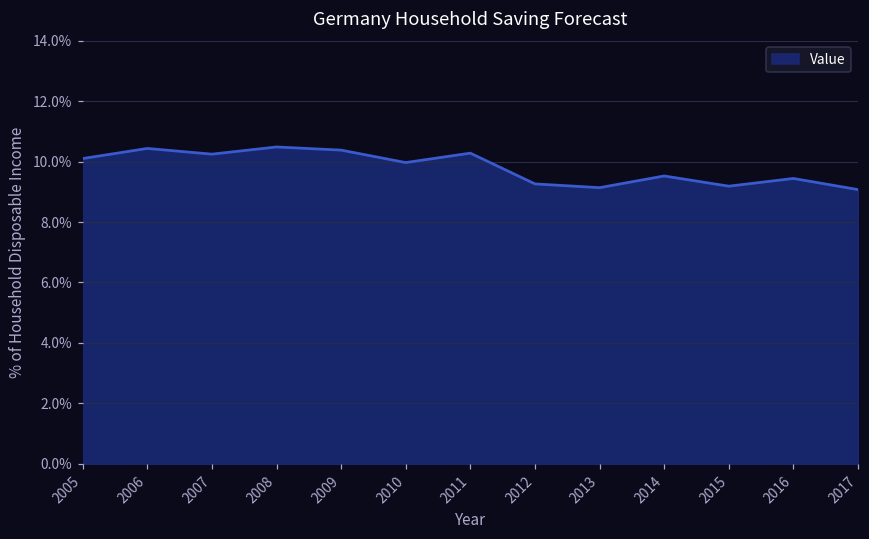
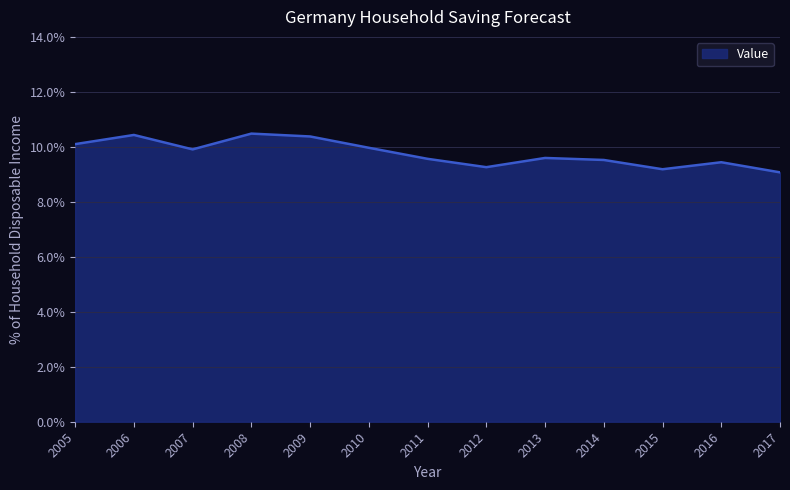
  {
    "2005": "10.1%",
    "2006": "10.4%",
-   "2007": "10.2%",
+   "2007": "9.9%",
    "2008": "10.5%",
    "2009": "10.4%",
    "2010": "10.0%",
-   "2011": "10.3%",
+   "2011": "9.6%",
    "2012": "9.3%",
-   "2013": "9.1%",
+   "2013": "9.6%",
    "2014": "9.5%",
    "2015": "9.2%",
    "2016": "9.4%",
    "2017": "9.1%"
  }
